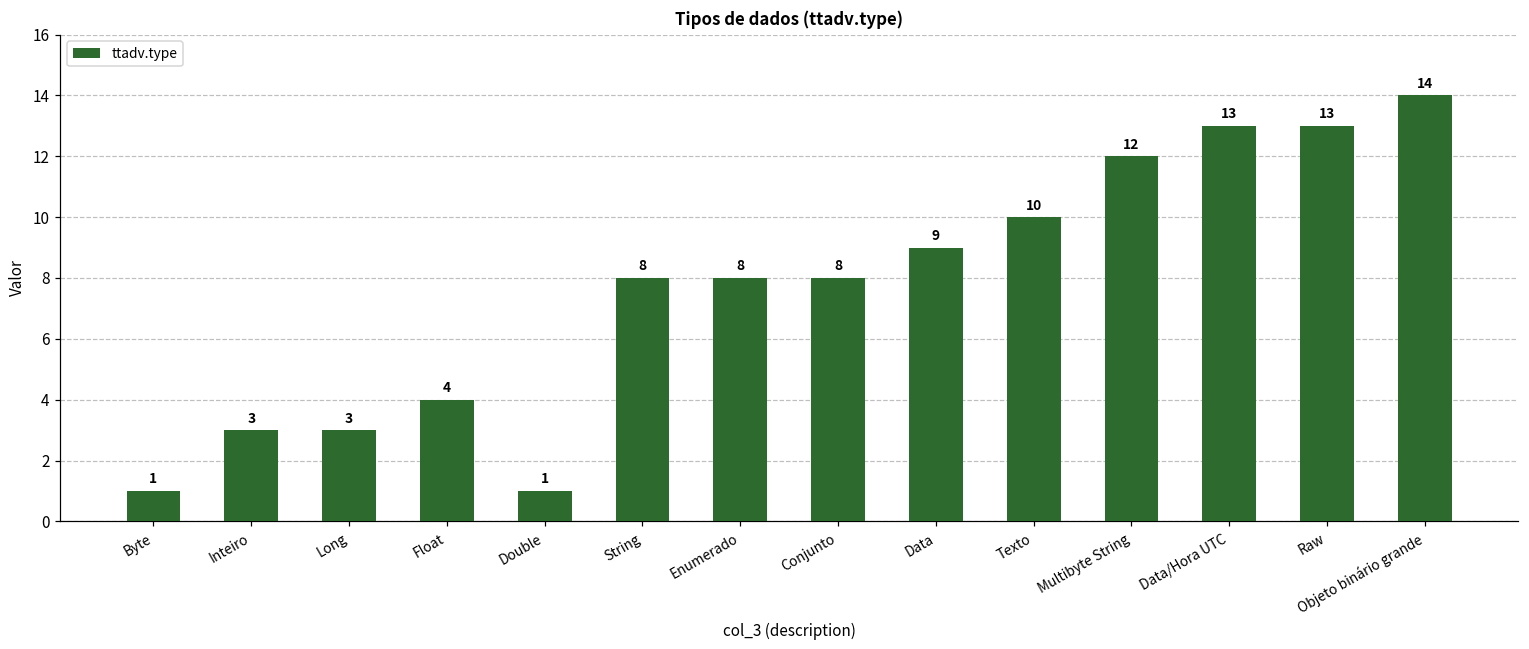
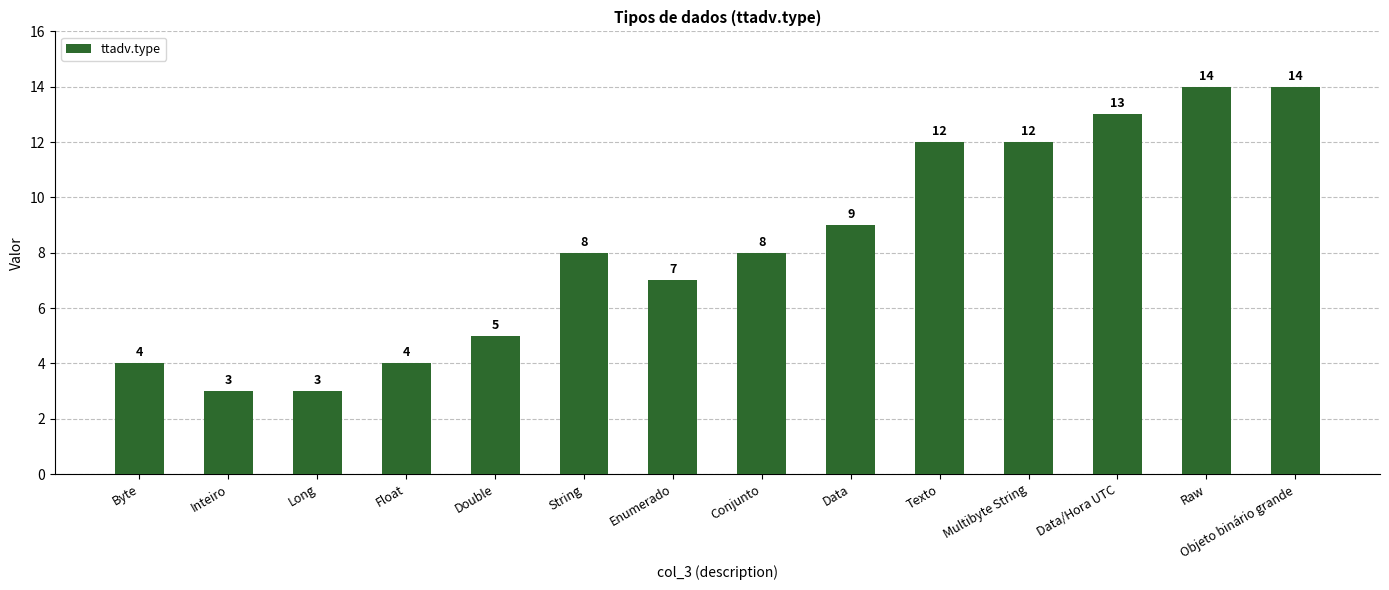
  {
-   "Byte": 1,
+   "Byte": 4,
    "Inteiro": 3,
    "Long": 3,
    "Float": 4,
-   "Double": 1,
+   "Double": 5,
    "String": 8,
-   "Enumerado": 8,
+   "Enumerado": 7,
    "Conjunto": 8,
    "Data": 9,
-   "Texto": 10,
+   "Texto": 12,
    "Multibyte String": 12,
    "Data/Hora UTC": 13,
-   "Raw": 13,
+   "Raw": 14,
    "Objeto binário grande": 14
  }
